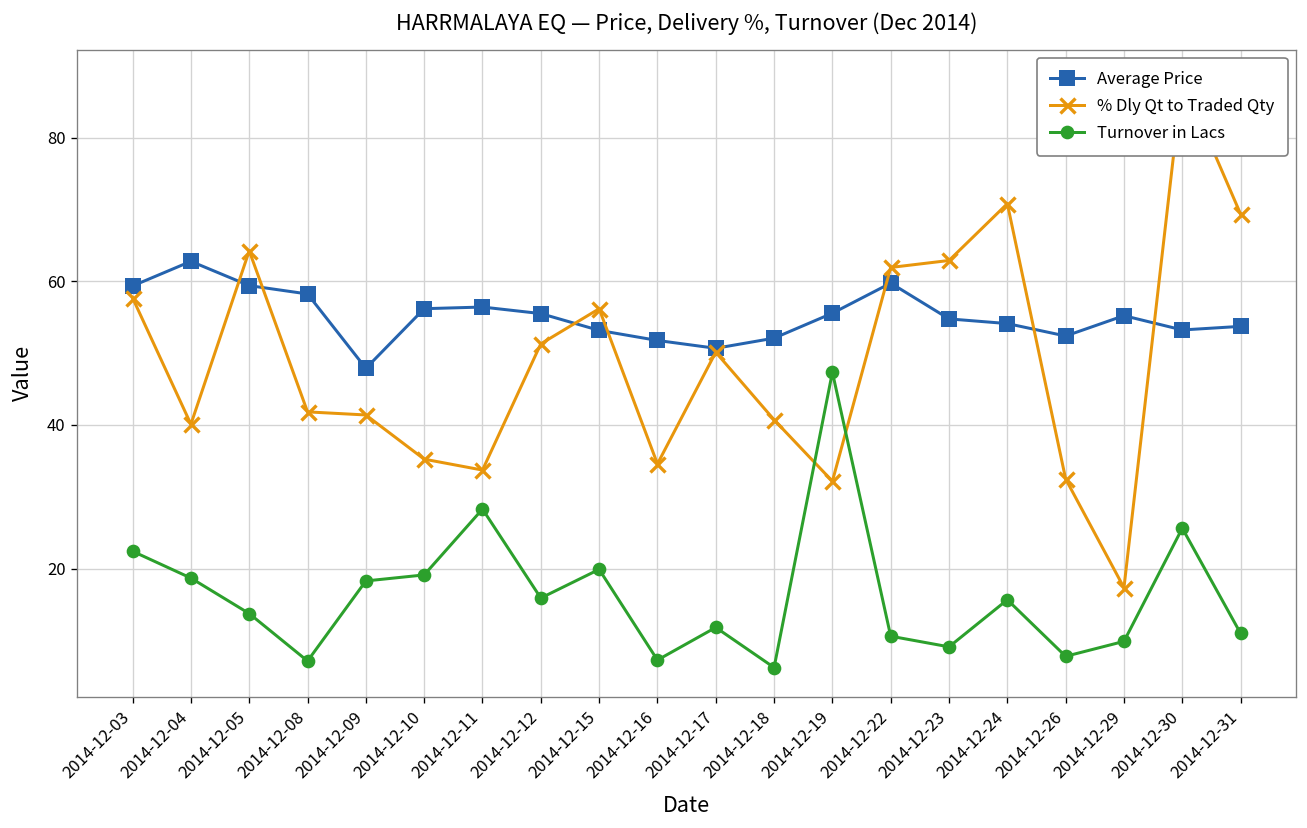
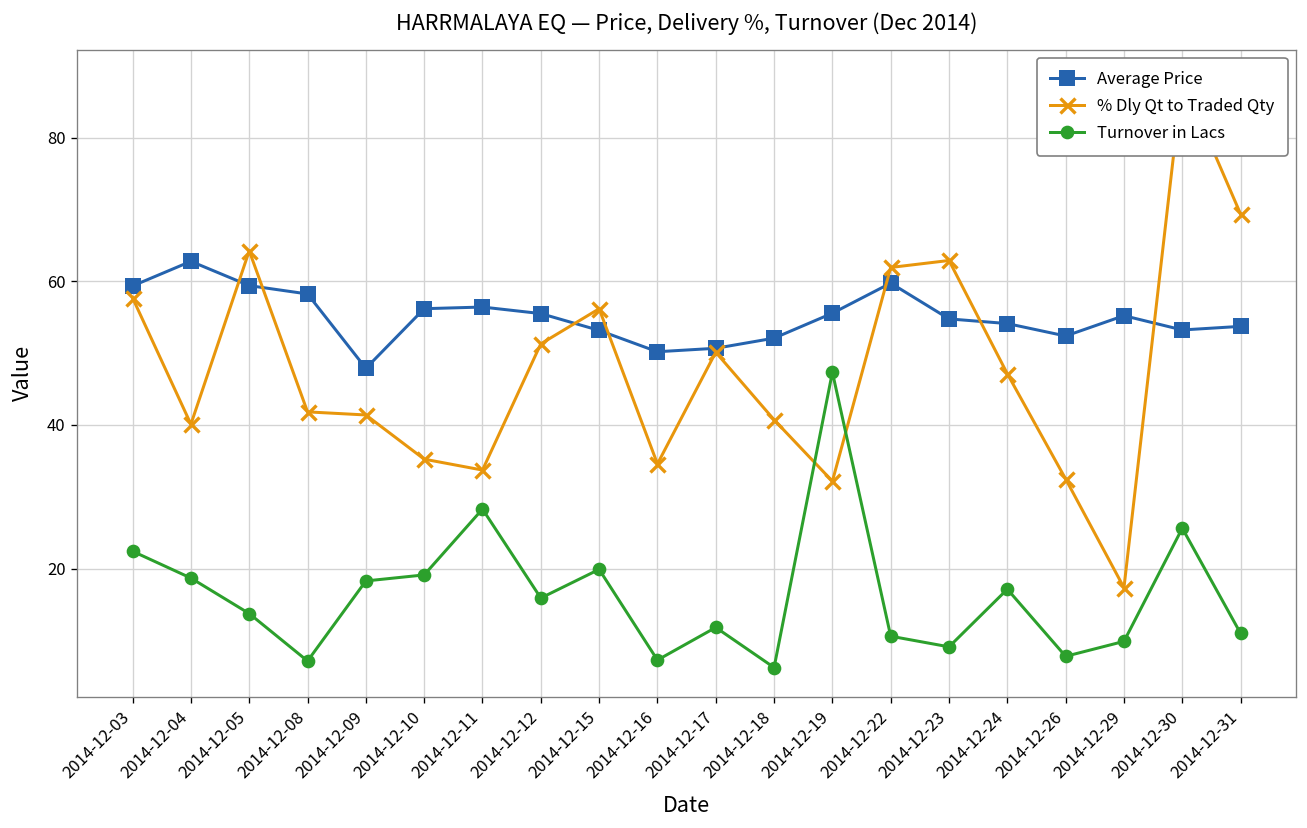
  {
    "Average Price": {
      "2014-12-03": 59,
      "2014-12-04": 63,
      "2014-12-05": 59,
      "2014-12-08": 58,
      "2014-12-09": 48,
      "2014-12-10": 56,
      "2014-12-11": 56,
      "2014-12-12": 56,
      "2014-12-15": 53,
-     "2014-12-16": 52,
+     "2014-12-16": 50,
      "2014-12-17": 51,
      "2014-12-18": 52,
      "2014-12-19": 56,
      "2014-12-22": 60,
      "2014-12-23": 55,
      "2014-12-24": 54,
      "2014-12-26": 52,
      "2014-12-29": 55,
      "2014-12-30": 53,
      "2014-12-31": 54
    },
    "% Dly Qt to Traded Qty": {
      "2014-12-03": 58,
      "2014-12-04": 40,
      "2014-12-05": 64,
      "2014-12-08": 42,
      "2014-12-09": 41,
      "2014-12-10": 35,
      "2014-12-11": 34,
      "2014-12-12": 51,
      "2014-12-15": 56,
      "2014-12-16": 35,
      "2014-12-17": 50,
      "2014-12-18": 41,
      "2014-12-19": 32,
      "2014-12-22": 62,
      "2014-12-23": 63,
-     "2014-12-24": 71,
+     "2014-12-24": 47,
      "2014-12-26": 32,
      "2014-12-29": 17,
      "2014-12-31": 69
    },
    "Turnover in Lacs": {
      "2014-12-03": 22,
      "2014-12-04": 19,
      "2014-12-05": 14,
      "2014-12-08": 7,
      "2014-12-09": 18,
      "2014-12-10": 19,
      "2014-12-11": 28,
      "2014-12-12": 16,
      "2014-12-15": 20,
      "2014-12-16": 7,
      "2014-12-17": 12,
      "2014-12-18": 6,
      "2014-12-19": 47,
      "2014-12-22": 11,
      "2014-12-23": 9,
-     "2014-12-24": 16,
+     "2014-12-24": 17,
      "2014-12-26": 8,
      "2014-12-29": 10,
      "2014-12-30": 26,
      "2014-12-31": 11
    }
  }
